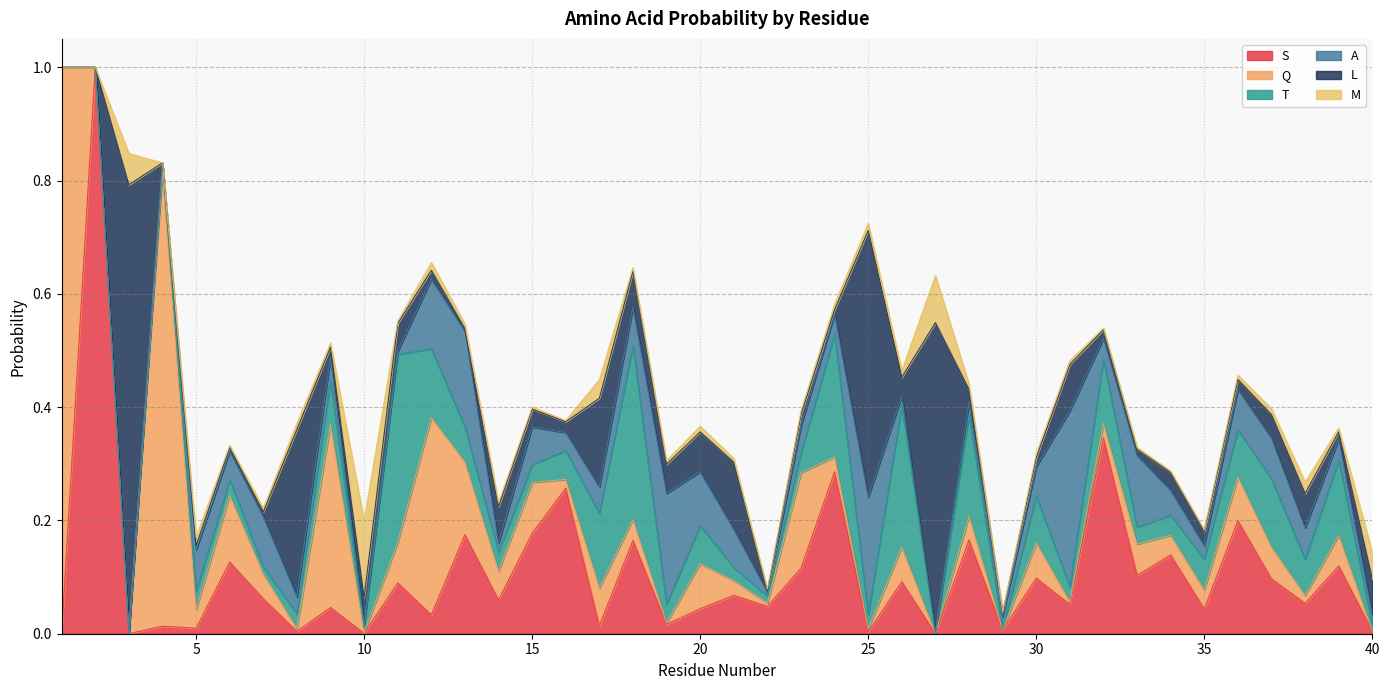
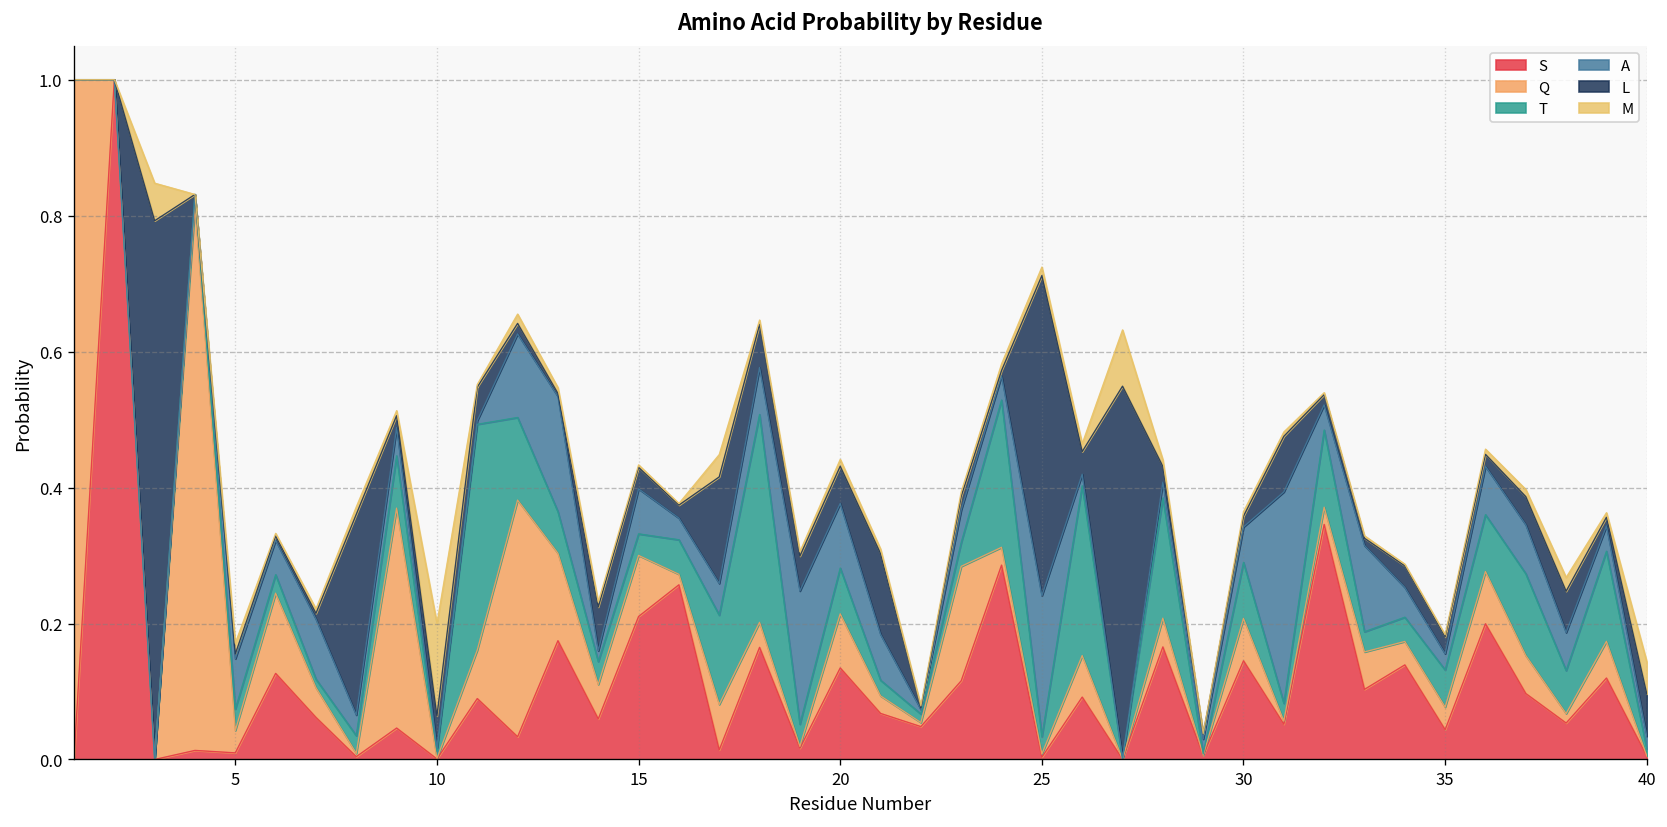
  {
    "S": {
      "5": 0.01,
-     "15": 0.18,
-     "20": 0.04,
+     "15": 0.21,
+     "20": 0.13,
      "25": 0.00,
-     "30": 0.10,
+     "30": 0.15,
      "35": 0.04
    },
    "L": {
      "5": 0.01,
      "10": 0.05,
-     "20": 0.07,
+     "20": 0.05,
      "25": 0.47,
      "30": 0.02,
      "40": 0.06
    }
  }
